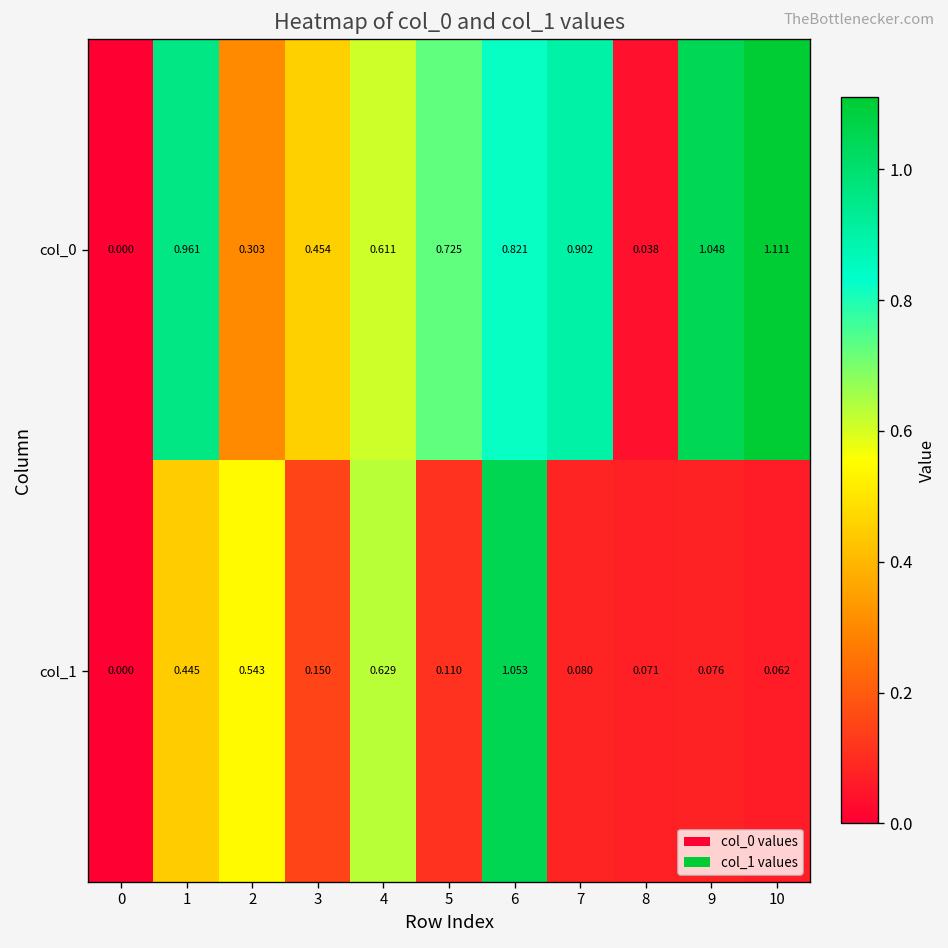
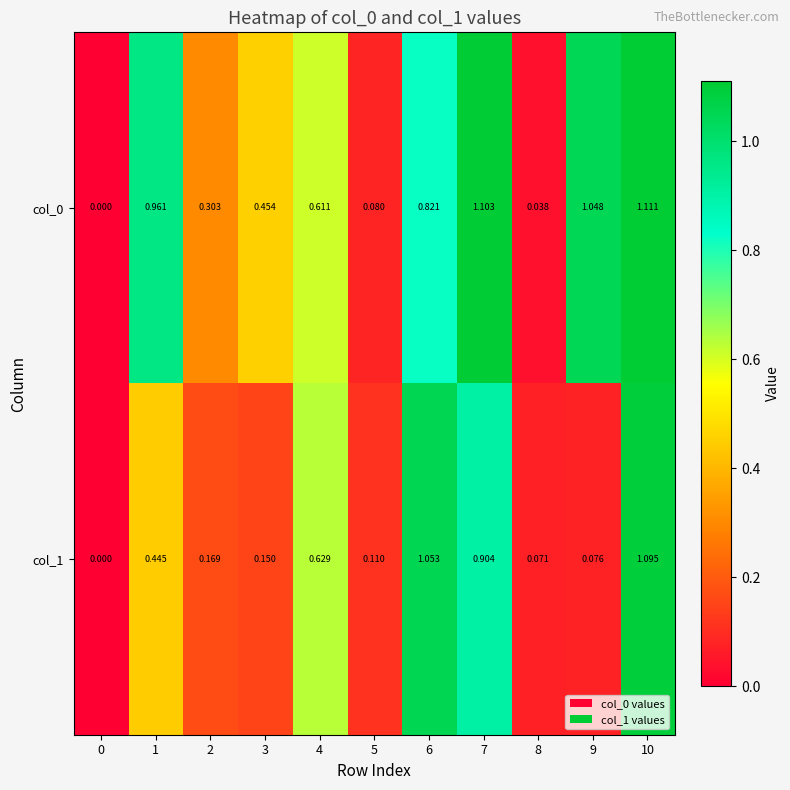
  {
    "col_0": {
      "0": 0.000,
      "1": 0.961,
      "2": 0.303,
      "3": 0.454,
      "4": 0.611,
-     "5": 0.725,
+     "5": 0.080,
      "6": 0.821,
-     "7": 0.902,
+     "7": 1.103,
      "8": 0.038,
      "9": 1.048,
      "10": 1.111
    },
    "col_1": {
      "0": 0.000,
      "1": 0.445,
-     "2": 0.543,
+     "2": 0.169,
      "3": 0.150,
      "4": 0.629,
      "5": 0.110,
      "6": 1.053,
-     "7": 0.080,
+     "7": 0.904,
      "8": 0.071,
      "9": 0.076,
-     "10": 0.062
+     "10": 1.095
    }
  }
